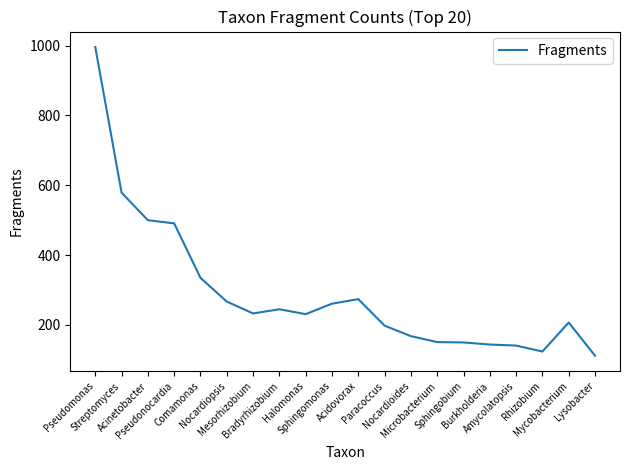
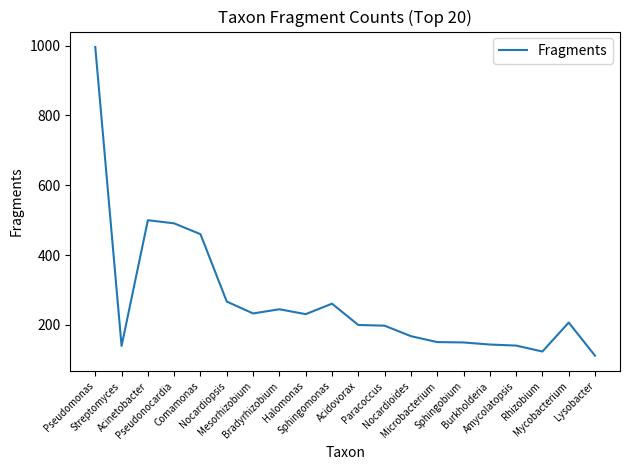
  {
    "Pseudomonas": 1000,
-   "Streptomyces": 580,
+   "Streptomyces": 140,
    "Acinetobacter": 500,
    "Pseudonocardia": 490,
-   "Comamonas": 340,
+   "Comamonas": 460,
    "Nocardiopsis": 270,
    "Mesorhizobium": 230,
    "Bradyrhizobium": 250,
    "Halomonas": 230,
    "Sphingomonas": 260,
-   "Acidovorax": 270,
+   "Acidovorax": 200,
    "Paracoccus": 200,
    "Nocardioides": 170,
    "Microbacterium": 150,
    "Sphingobium": 150,
    "Burkholderia": 140,
    "Amycolatopsis": 140,
    "Rhizobium": 120,
    "Mycobacterium": 210,
    "Lysobacter": 110
  }
